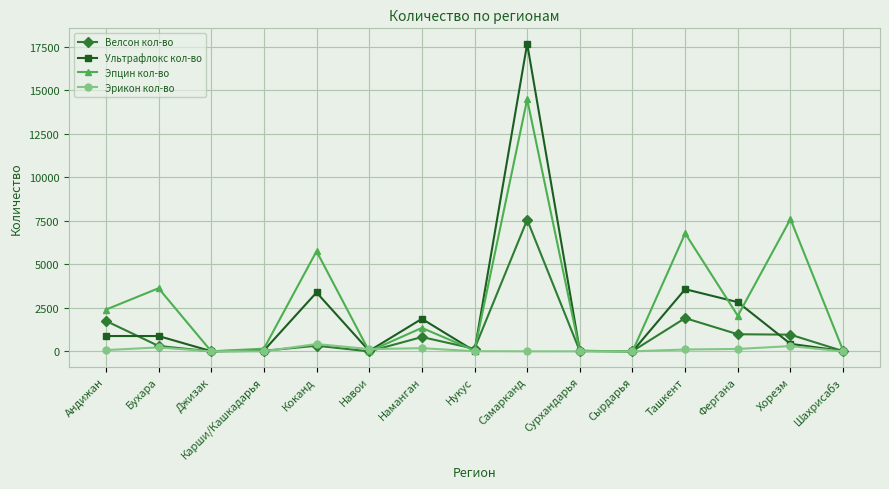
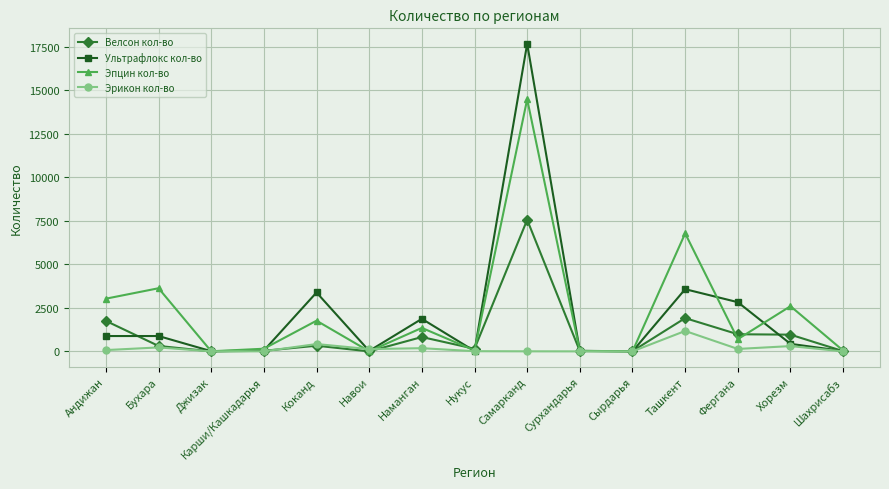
  {
    "Эпцин кол-во": {
-     "Андижан": 2400,
+     "Андижан": 3000,
      "Бухара": 3600,
-     "Коканд": 5800,
+     "Коканд": 1800,
      "Наманган": 1300,
      "Самарканд": 14500,
      "Ташкент": 6800,
-     "Фергана": 2000,
-     "Хорезм": 7600
+     "Фергана": 700,
+     "Хорезм": 2600
    },
    "Эрикон кол-во": {
      "Андижан": 100,
      "Наманган": 200,
      "Самарканд": 0,
-     "Ташкент": 100,
+     "Ташкент": 1200,
      "Фергана": 100
    }
  }
